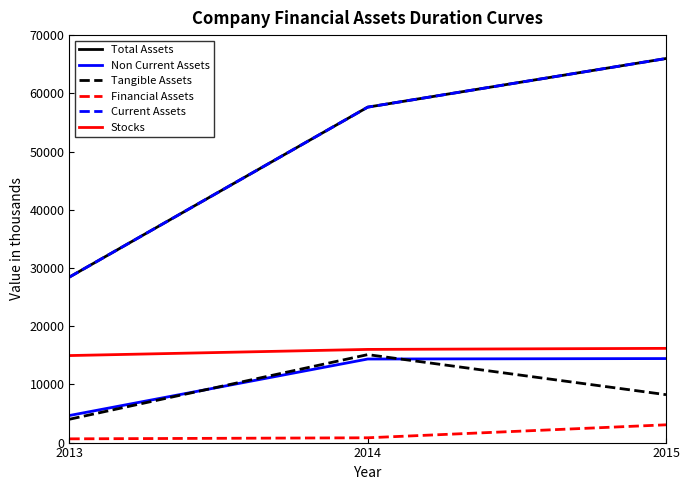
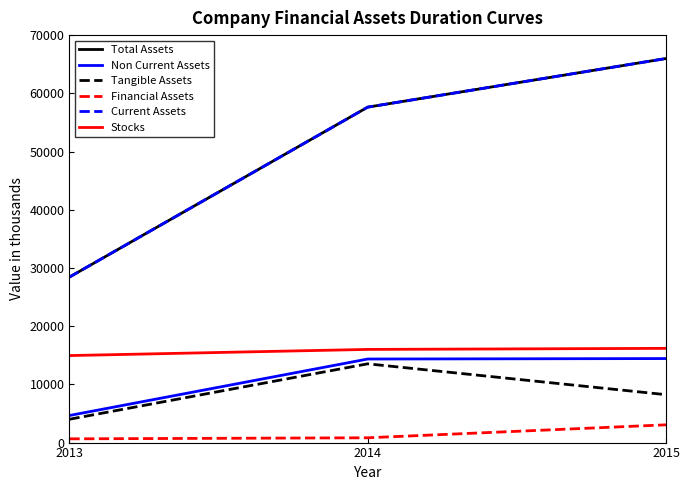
  {
    "Tangible Assets": {
      "2013": 4000,
-     "2014": 15000,
+     "2014": 14000,
      "2015": 8000
    }
  }
